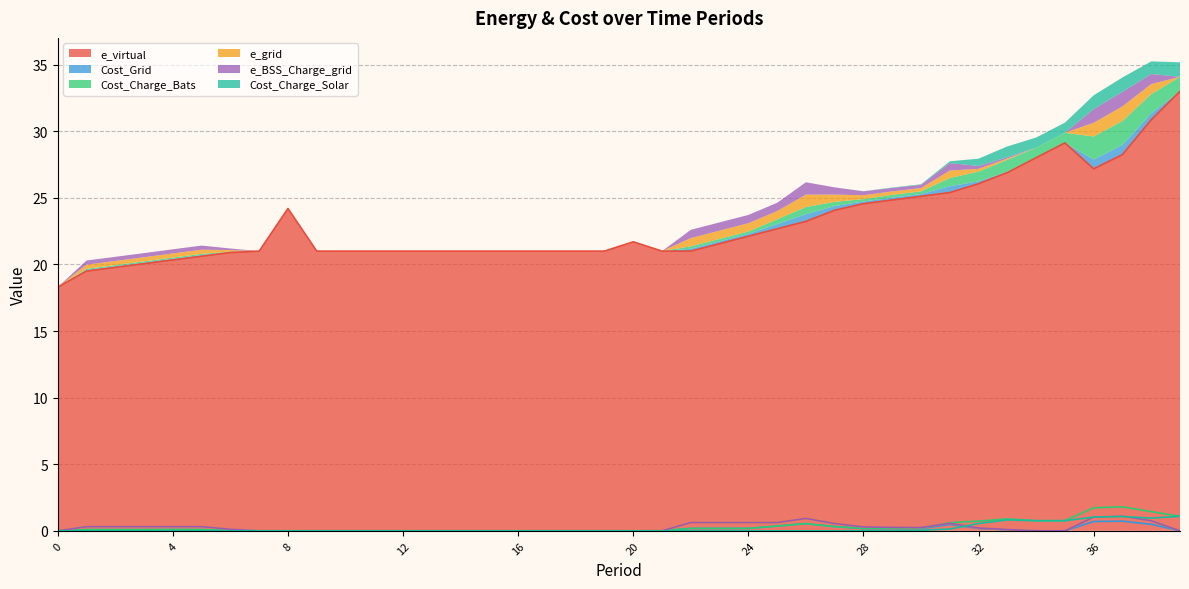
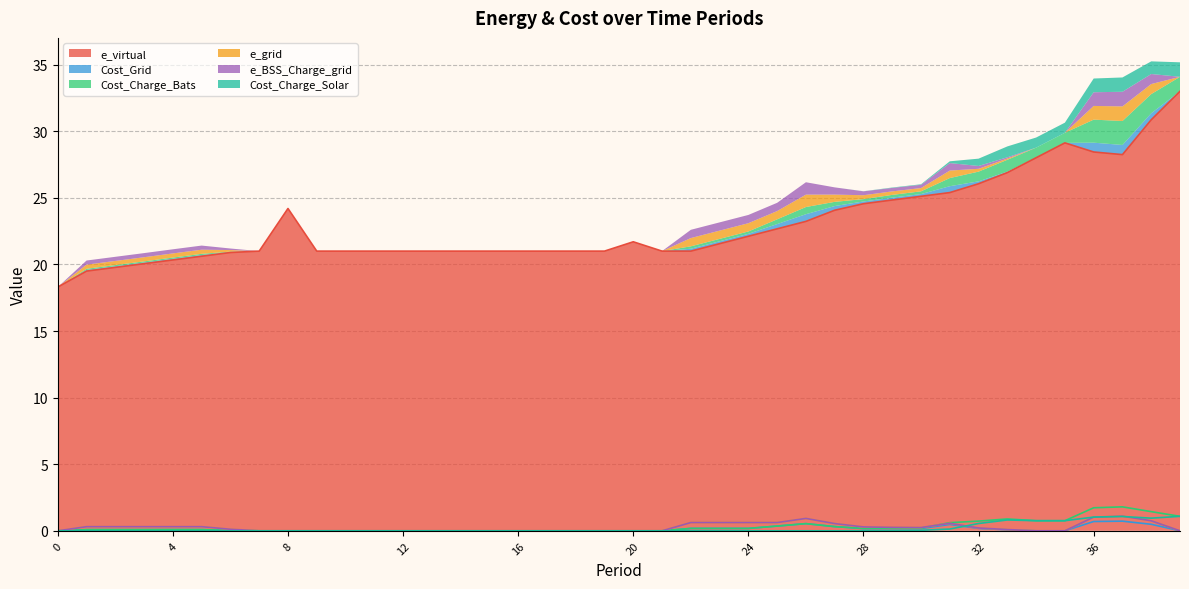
  {
    "e_virtual": {
-     "36": 27.2
+     "36": 28.4
    },
    "e_BSS_Charge_grid": {
      "32": 0.2,
      "36": 1.0
    }
  }
